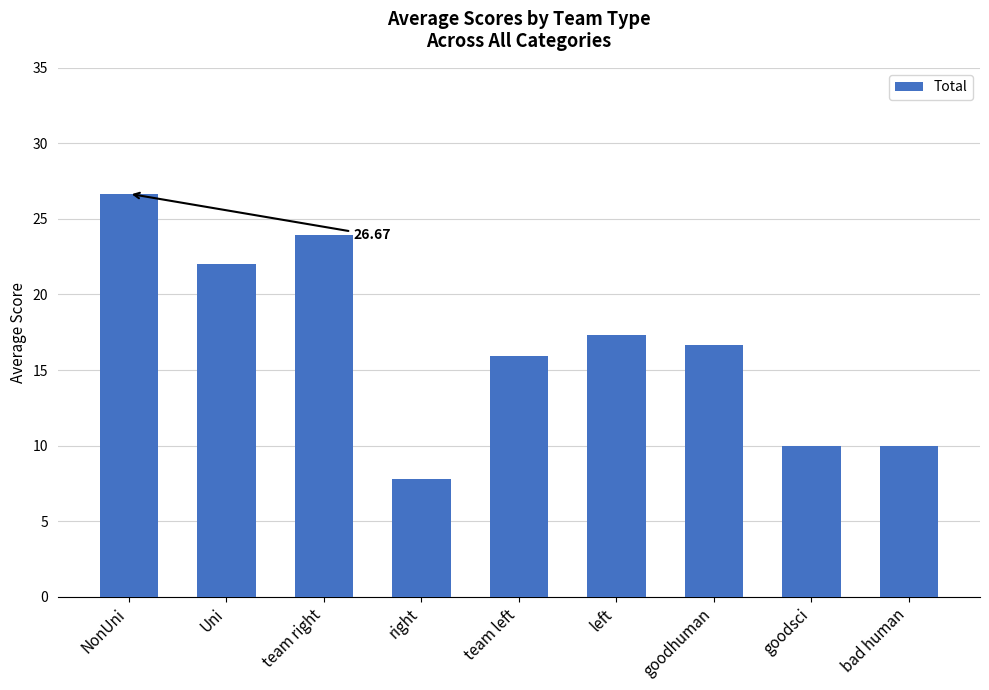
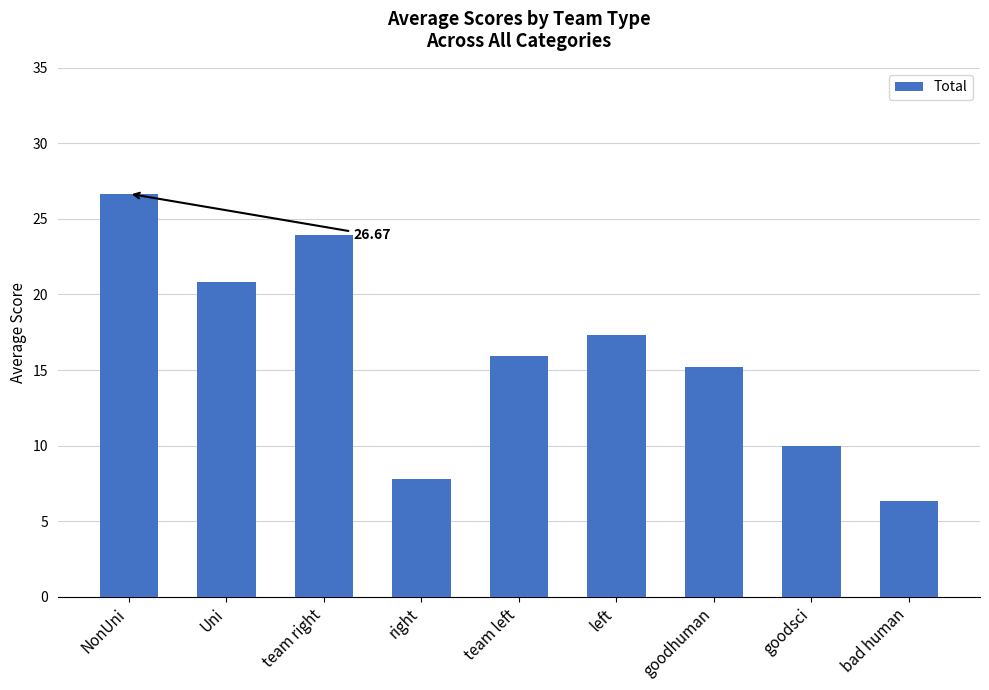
  {
-   "Uni": 22.0,
+   "Uni": 20.8,
    "right": 7.8,
    "team left": 15.9,
    "left": 17.3,
-   "goodhuman": 16.7,
+   "goodhuman": 15.2,
    "goodsci": 10.0,
-   "bad human": 10.0
+   "bad human": 6.3
  }
